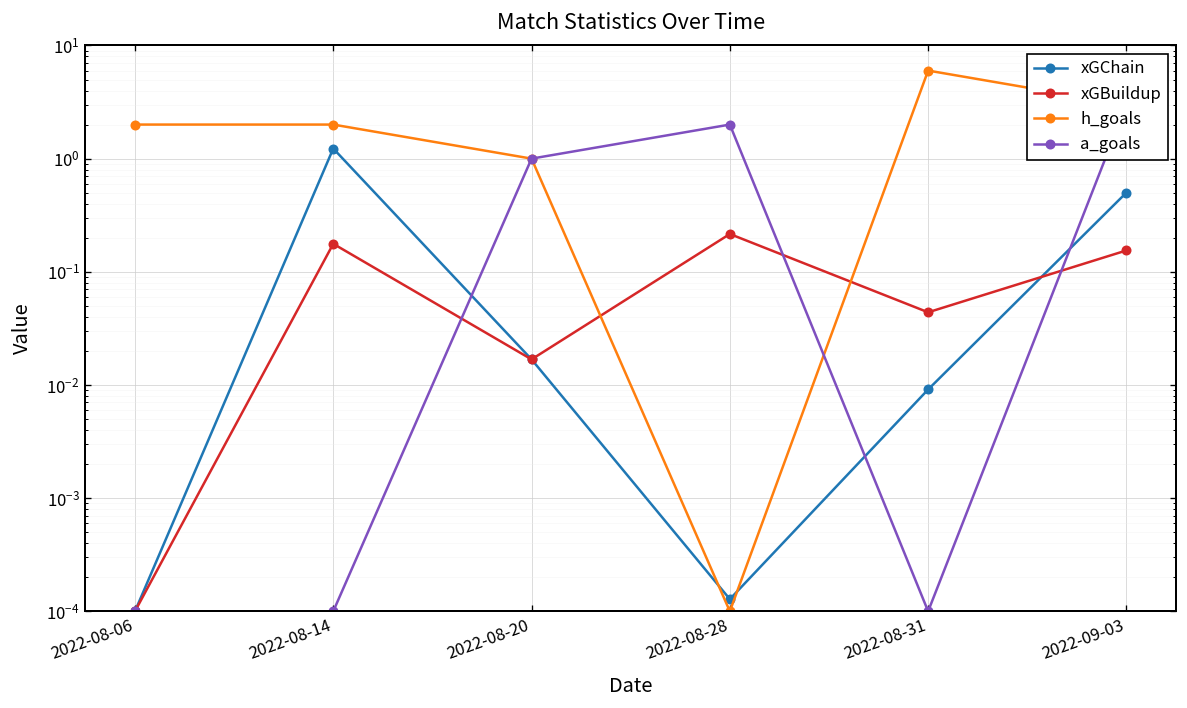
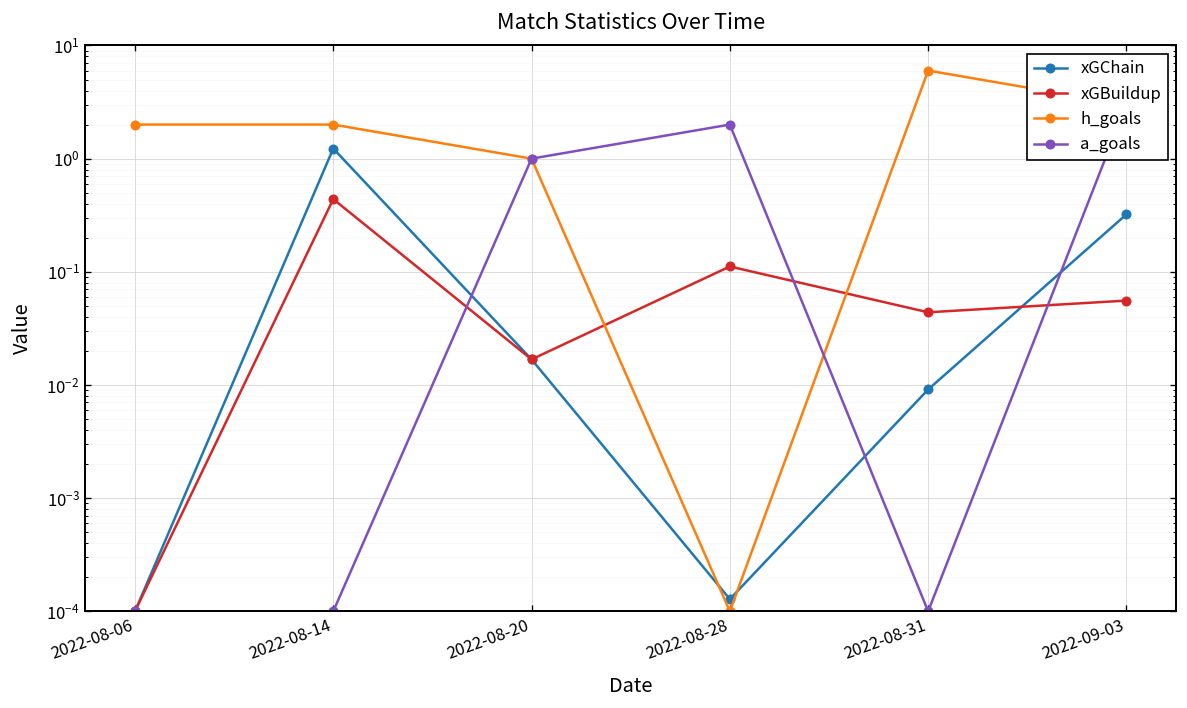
  {
    "xGChain": {
      "2022-08-14": 1.2,
      "2022-08-28": 0.00013,
      "2022-08-31": 0.009,
-     "2022-09-03": 0.5
+     "2022-09-03": 0.32
    },
    "xGBuildup": {
-     "2022-08-14": 0.18,
-     "2022-08-28": 0.22,
+     "2022-08-14": 0.4,
+     "2022-08-28": 0.11,
      "2022-08-31": 0.04,
-     "2022-09-03": 0.15
+     "2022-09-03": 0.06
    },
    "h_goals": {
      "2022-08-06": 2.0,
      "2022-08-14": 2.0,
      "2022-08-28": 0.00010,
      "2022-08-31": 6
    },
    "a_goals": {
      "2022-08-14": 0.00010,
      "2022-08-28": 2.0,
      "2022-08-31": 0.00010
    }
  }
